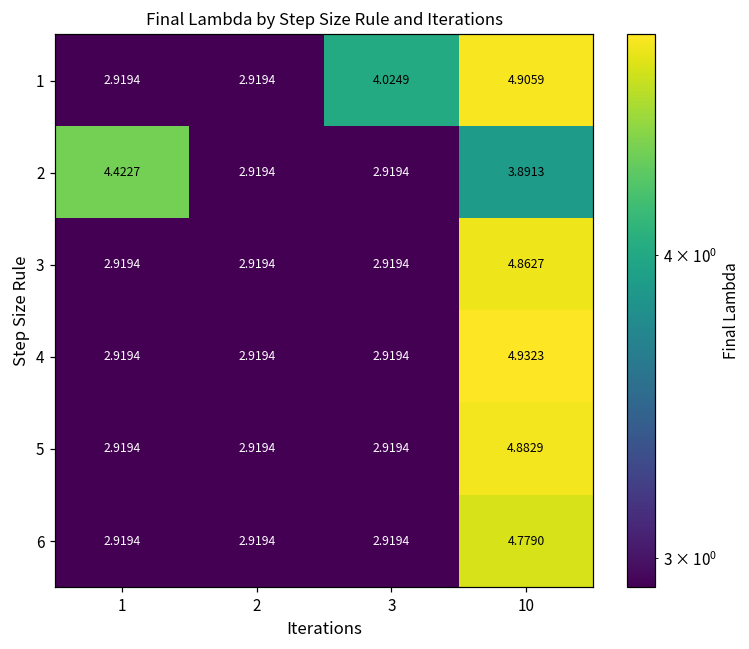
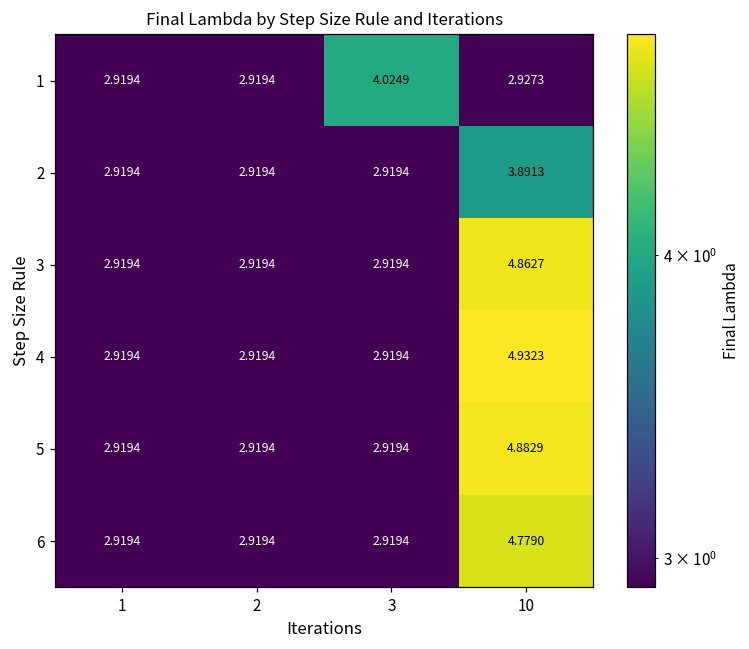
  {
    "1": {
      "1": 2.9194,
      "2": 2.9194,
      "3": 4.0249,
-     "10": 4.9059
+     "10": 2.9273
    },
    "2": {
-     "1": 4.4227,
+     "1": 2.9194,
      "2": 2.9194,
      "3": 2.9194,
      "10": 3.8913
    },
    "3": {
      "1": 2.9194,
      "2": 2.9194,
      "3": 2.9194,
      "10": 4.8627
    },
    "4": {
      "1": 2.9194,
      "2": 2.9194,
      "3": 2.9194,
      "10": 4.9323
    },
    "5": {
      "1": 2.9194,
      "2": 2.9194,
      "3": 2.9194,
      "10": 4.8829
    },
    "6": {
      "1": 2.9194,
      "2": 2.9194,
      "3": 2.9194,
      "10": 4.7790
    }
  }
